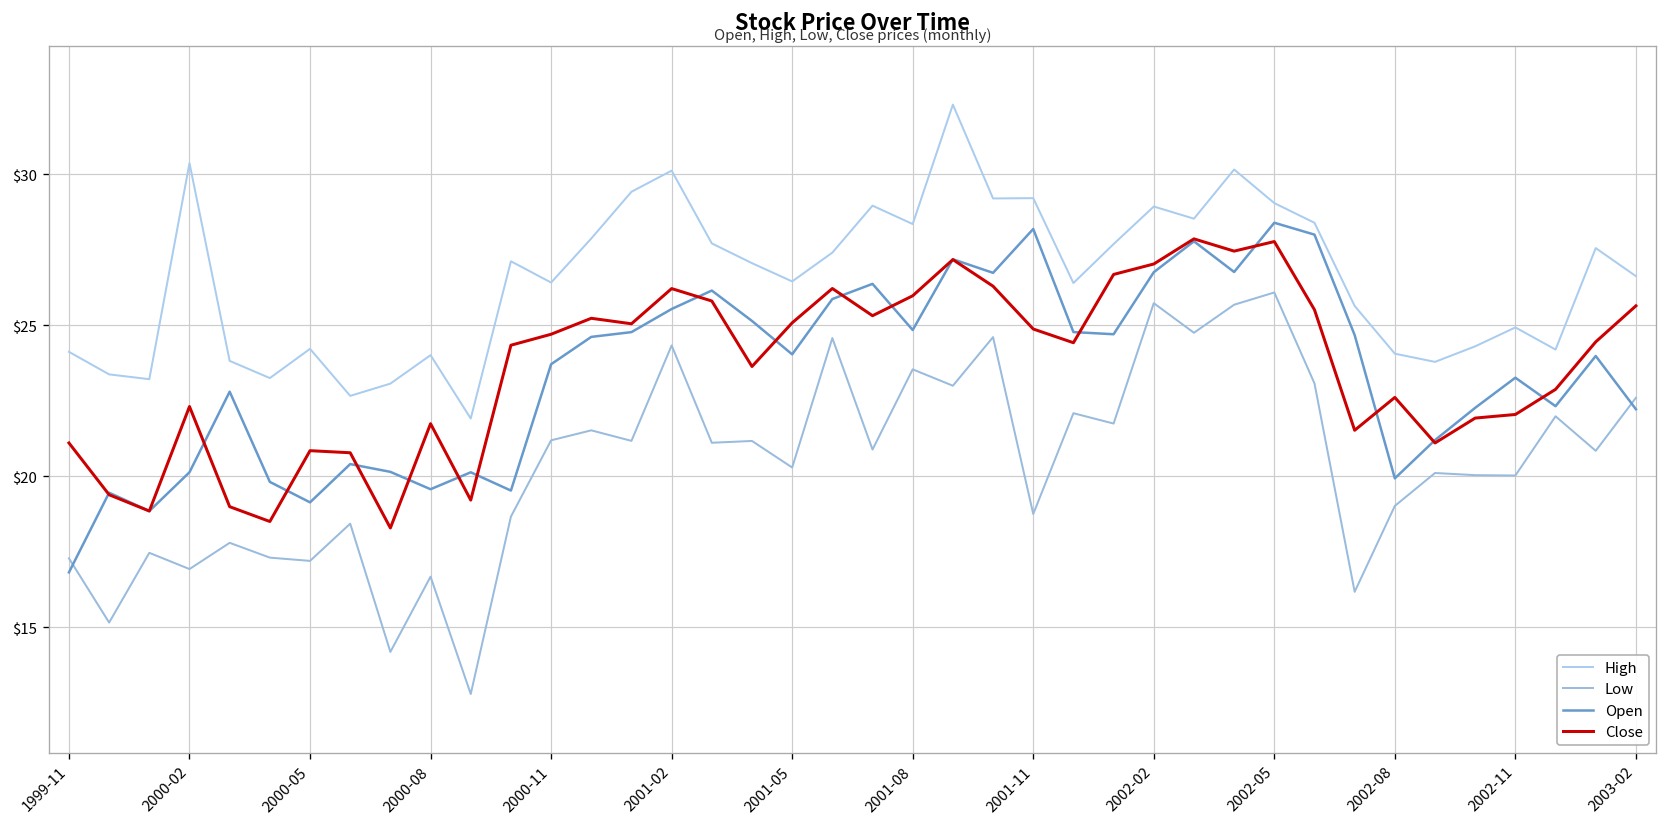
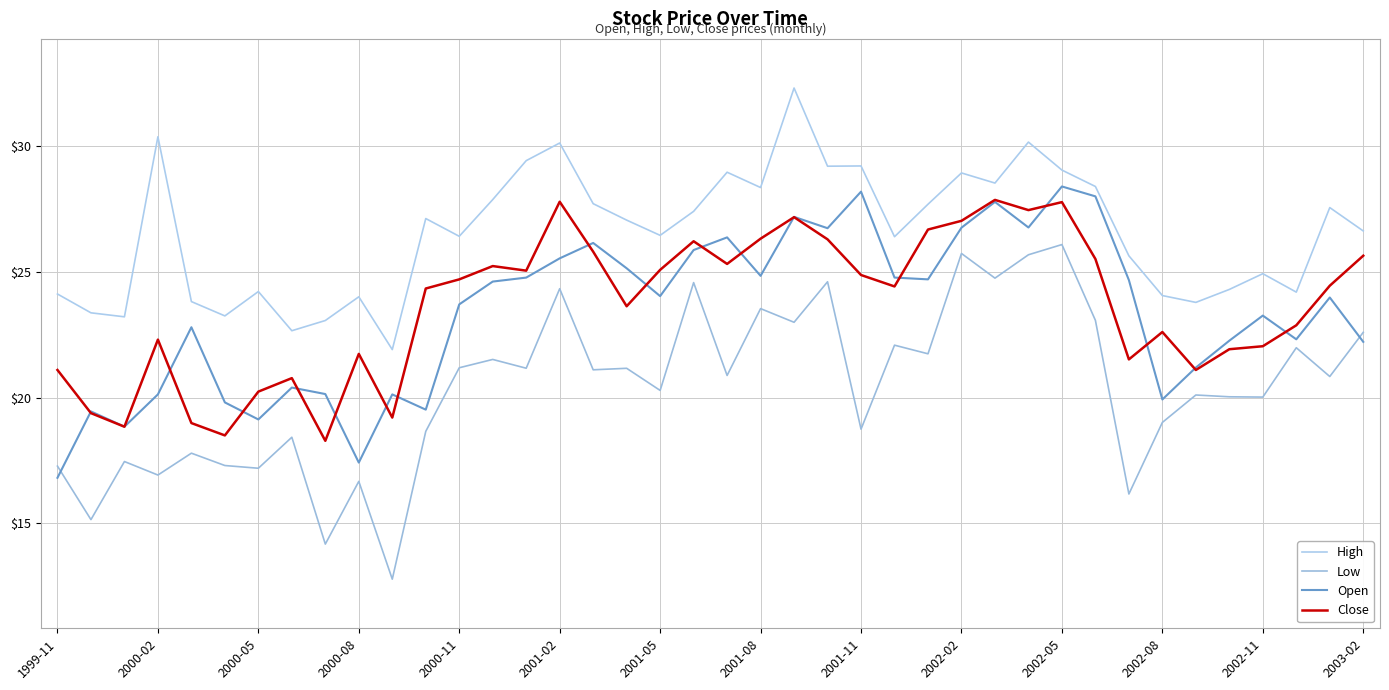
  {
    "Open": {
      "1999-11": "$16.8",
      "2000-02": "$20.1",
      "2000-05": "$19.1",
-     "2000-08": "$19.6",
+     "2000-08": "$17.4",
      "2000-11": "$23.7",
      "2001-02": "$25.5",
      "2001-05": "$24.0",
      "2001-08": "$24.8",
      "2001-11": "$28.2",
      "2002-02": "$26.8",
      "2002-05": "$28.4",
      "2002-08": "$19.9",
      "2002-11": "$23.3",
      "2003-02": "$22.2"
    },
    "Close": {
      "1999-11": "$21.1",
      "2000-02": "$22.3",
-     "2000-05": "$20.8",
+     "2000-05": "$20.2",
      "2000-08": "$21.7",
      "2000-11": "$24.7",
-     "2001-02": "$26.2",
+     "2001-02": "$27.8",
      "2001-05": "$25.1",
-     "2001-08": "$26.0",
+     "2001-08": "$26.3",
      "2001-11": "$24.9",
      "2002-02": "$27.0",
      "2002-05": "$27.8",
      "2002-08": "$22.6",
      "2002-11": "$22.0",
      "2003-02": "$25.6"
    }
  }
